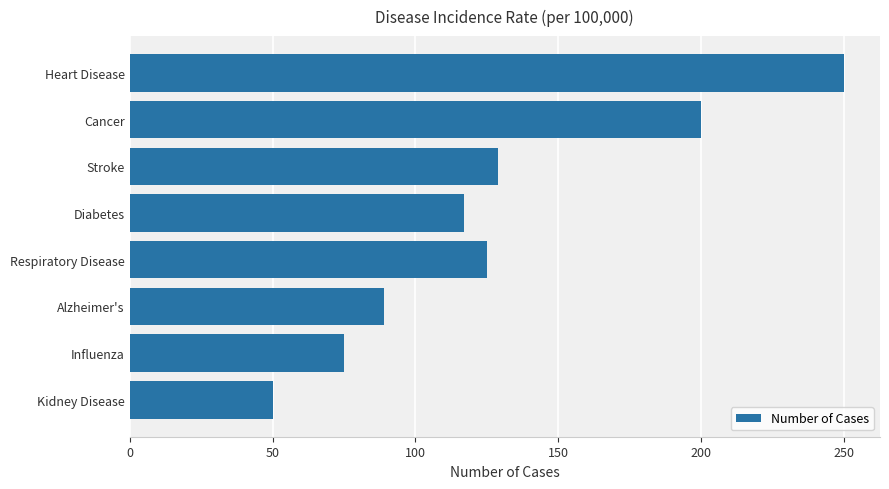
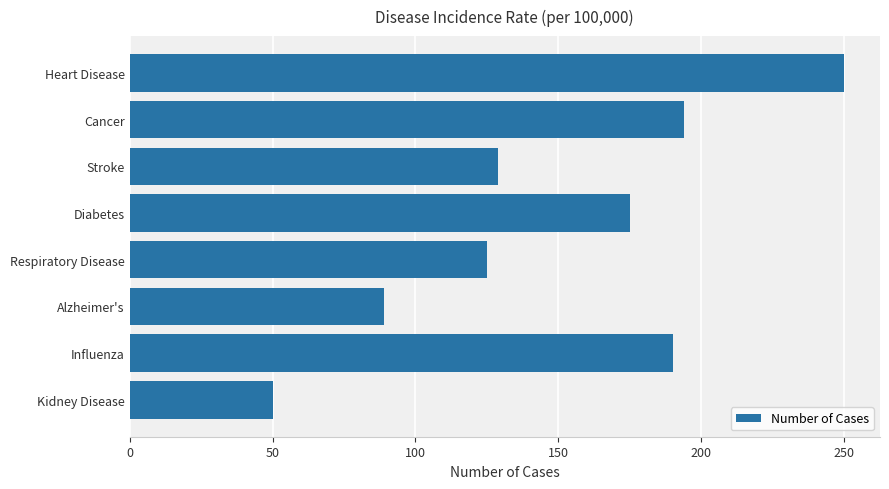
  {
    "Heart Disease": 250,
-   "Cancer": 200,
+   "Cancer": 194,
    "Stroke": 129,
-   "Diabetes": 117,
+   "Diabetes": 175,
    "Respiratory Disease": 125,
    "Alzheimer's": 89,
-   "Influenza": 75,
+   "Influenza": 190,
    "Kidney Disease": 50
  }
